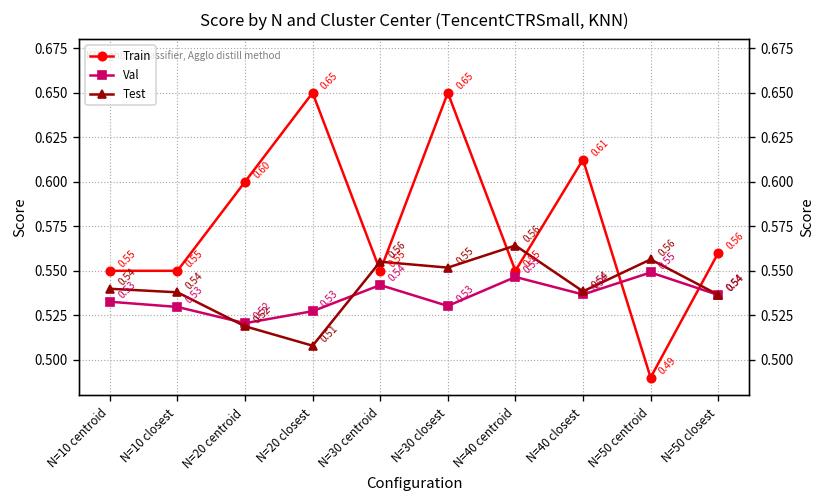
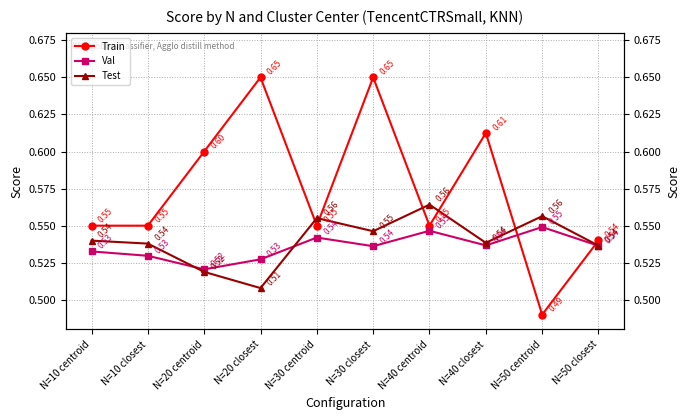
  {
    "Train": {
      "N=10 closest": 0.55,
      "N=20 centroid": 0.60,
      "N=20 closest": 0.65,
      "N=30 closest": 0.65,
      "N=40 closest": 0.61,
      "N=50 centroid": 0.49,
-     "N=50 closest": 0.56
+     "N=50 closest": 0.54
    },
    "Val": {
      "N=20 closest": 0.53,
-     "N=30 closest": 0.53
+     "N=30 closest": 0.54
    },
    "Test": {
-     "N=30 closest": 0.552
+     "N=30 closest": 0.546
    }
  }
